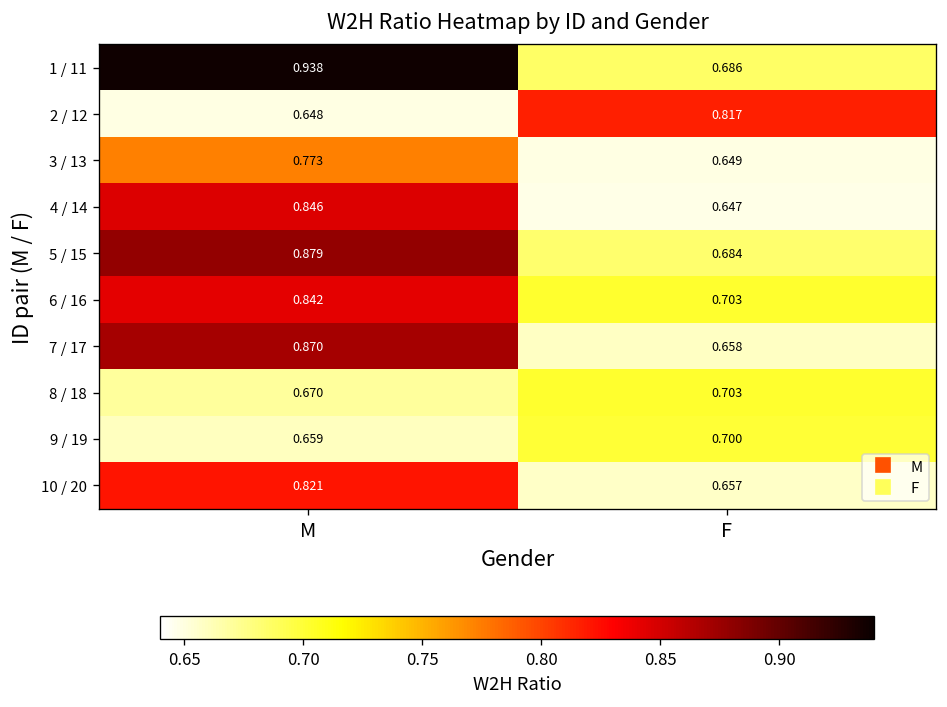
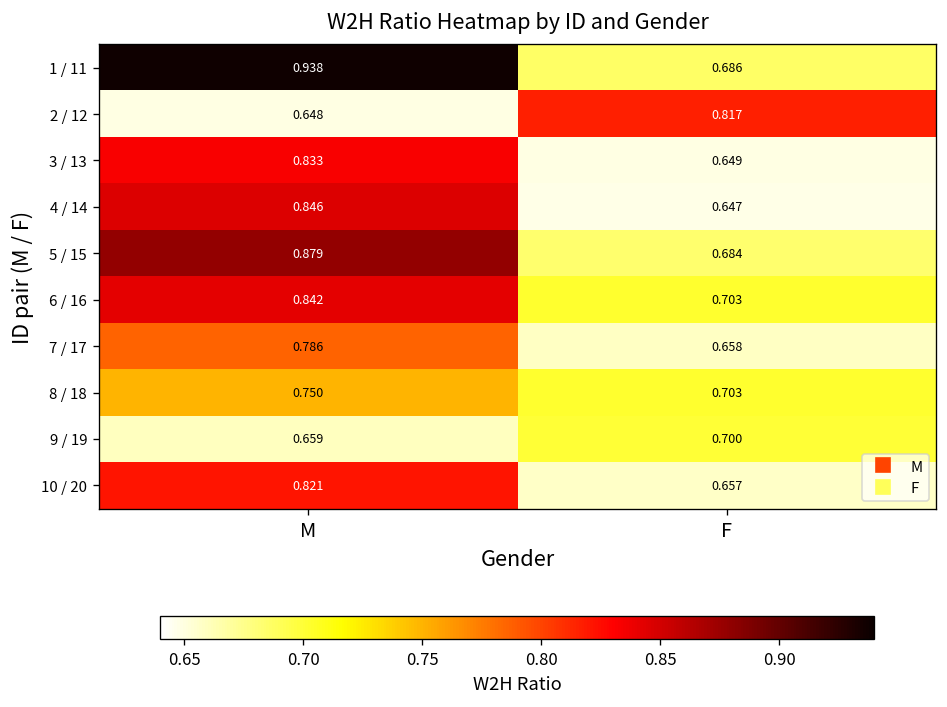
  {
    "1 / 11": {
      "M": 0.938,
      "F": 0.686
    },
    "2 / 12": {
      "M": 0.648,
      "F": 0.817
    },
    "3 / 13": {
-     "M": 0.773,
+     "M": 0.833,
      "F": 0.649
    },
    "4 / 14": {
      "M": 0.846,
      "F": 0.647
    },
    "5 / 15": {
      "M": 0.879,
      "F": 0.684
    },
    "6 / 16": {
      "M": 0.842,
      "F": 0.703
    },
    "7 / 17": {
-     "M": 0.870,
+     "M": 0.786,
      "F": 0.658
    },
    "8 / 18": {
-     "M": 0.670,
+     "M": 0.750,
      "F": 0.703
    },
    "9 / 19": {
      "M": 0.659,
      "F": 0.700
    },
    "10 / 20": {
      "M": 0.821,
      "F": 0.657
    }
  }
